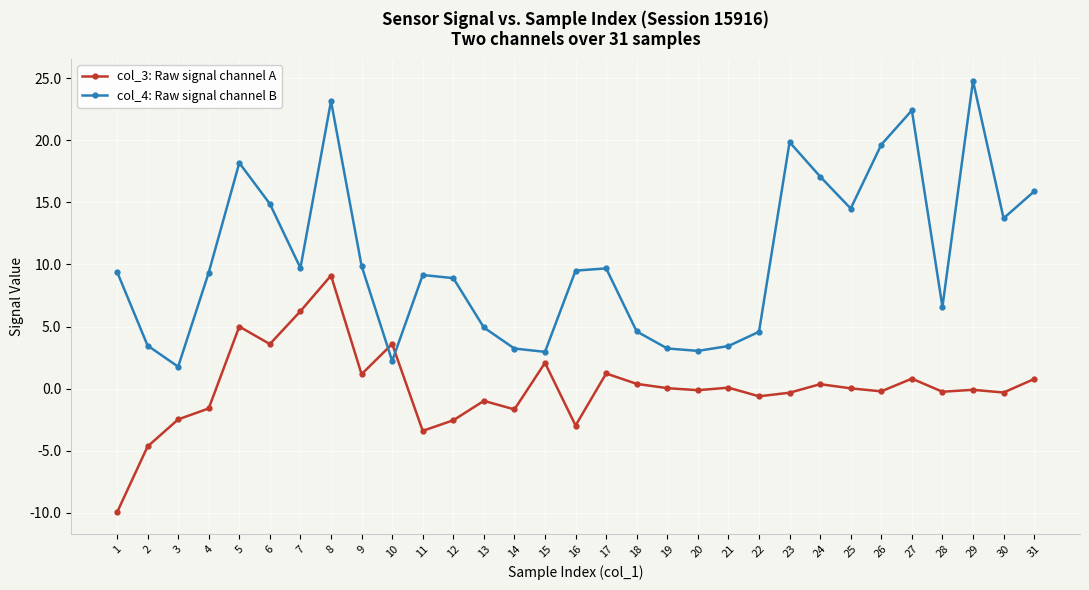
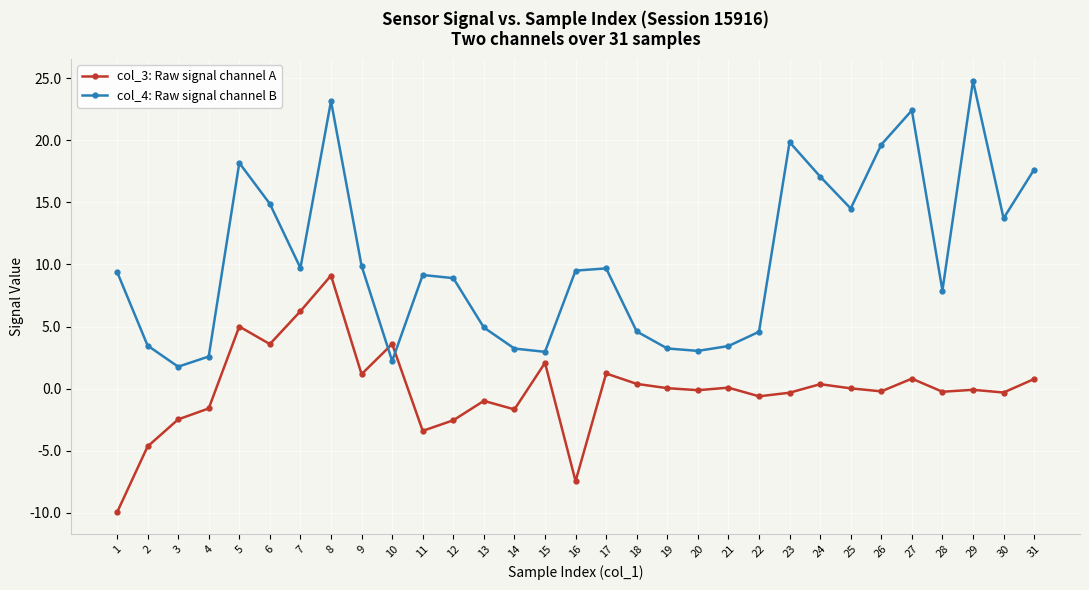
  {
    "col_3: Raw signal channel A": {
      "1": -10.0,
      "2": -4.7,
      "3": -2.5,
      "4": -1.6,
      "5": 5.0,
      "6": 3.6,
      "7": 6.2,
      "8": 9.1,
      "9": 1.2,
      "10": 3.6,
      "11": -3.4,
      "12": -2.5,
      "13": -1.0,
      "14": -1.7,
      "15": 2.1,
-     "16": -3.0,
+     "16": -7.4,
      "17": 1.2,
      "18": 0.4,
      "19": 0.0,
      "20": -0.1,
      "21": 0.1,
      "22": -0.6,
      "23": -0.3,
      "24": 0.4,
      "25": 0.0,
      "26": -0.2,
      "27": 0.8,
      "28": -0.3,
      "29": -0.1,
      "30": -0.3,
      "31": 0.8
    },
    "col_4: Raw signal channel B": {
      "1": 9.4,
      "2": 3.5,
      "3": 1.8,
-     "4": 9.3,
+     "4": 2.6,
      "5": 18.2,
      "6": 14.9,
      "7": 9.7,
      "8": 23.1,
      "9": 9.9,
      "10": 2.2,
      "11": 9.1,
      "12": 8.9,
      "13": 4.9,
      "14": 3.2,
      "15": 3.0,
      "16": 9.5,
      "17": 9.7,
      "18": 4.6,
      "19": 3.2,
      "20": 3.0,
      "21": 3.4,
      "22": 4.6,
      "23": 19.8,
      "24": 17.1,
      "25": 14.5,
      "26": 19.6,
      "27": 22.4,
-     "28": 6.6,
+     "28": 7.9,
      "29": 24.8,
      "30": 13.7,
-     "31": 15.9
+     "31": 17.6
    }
  }
